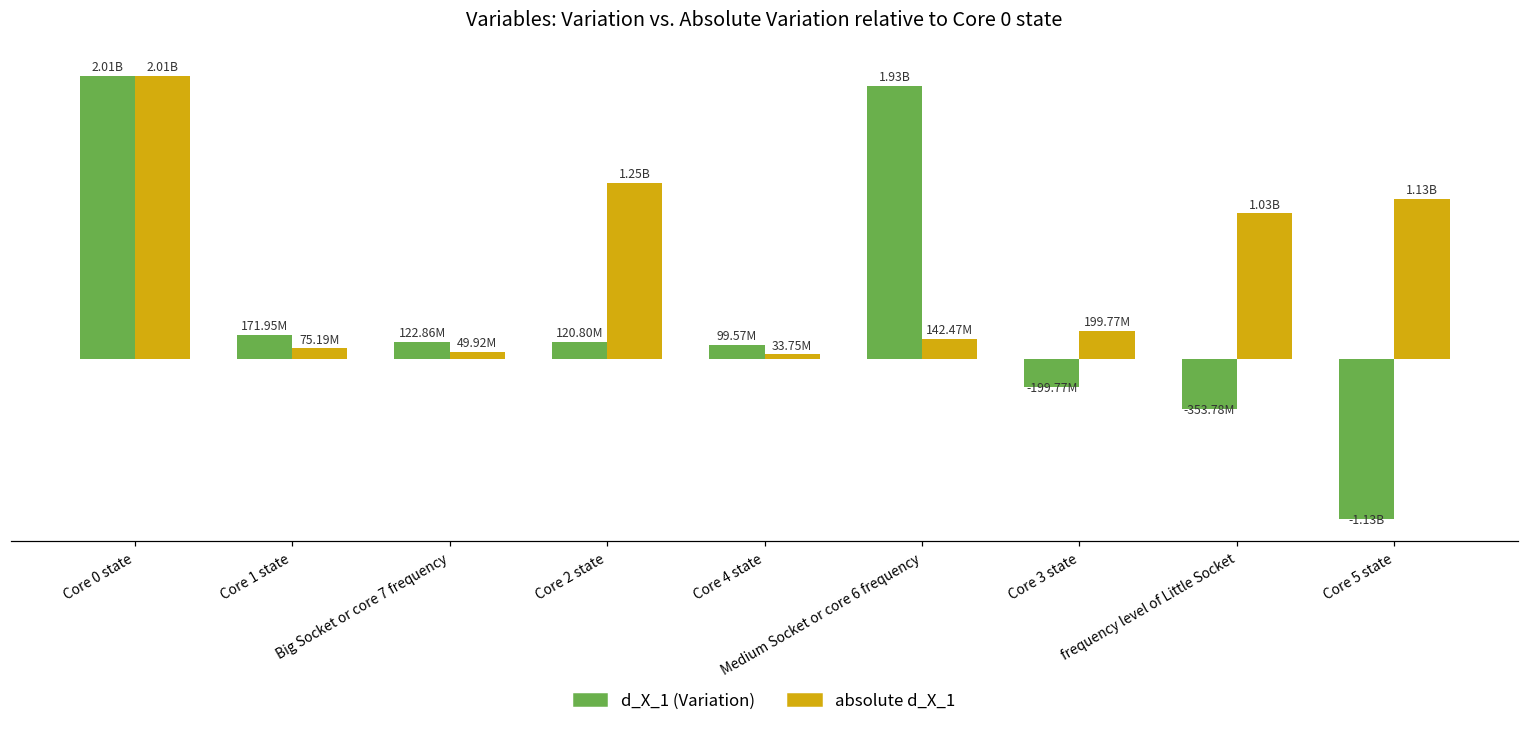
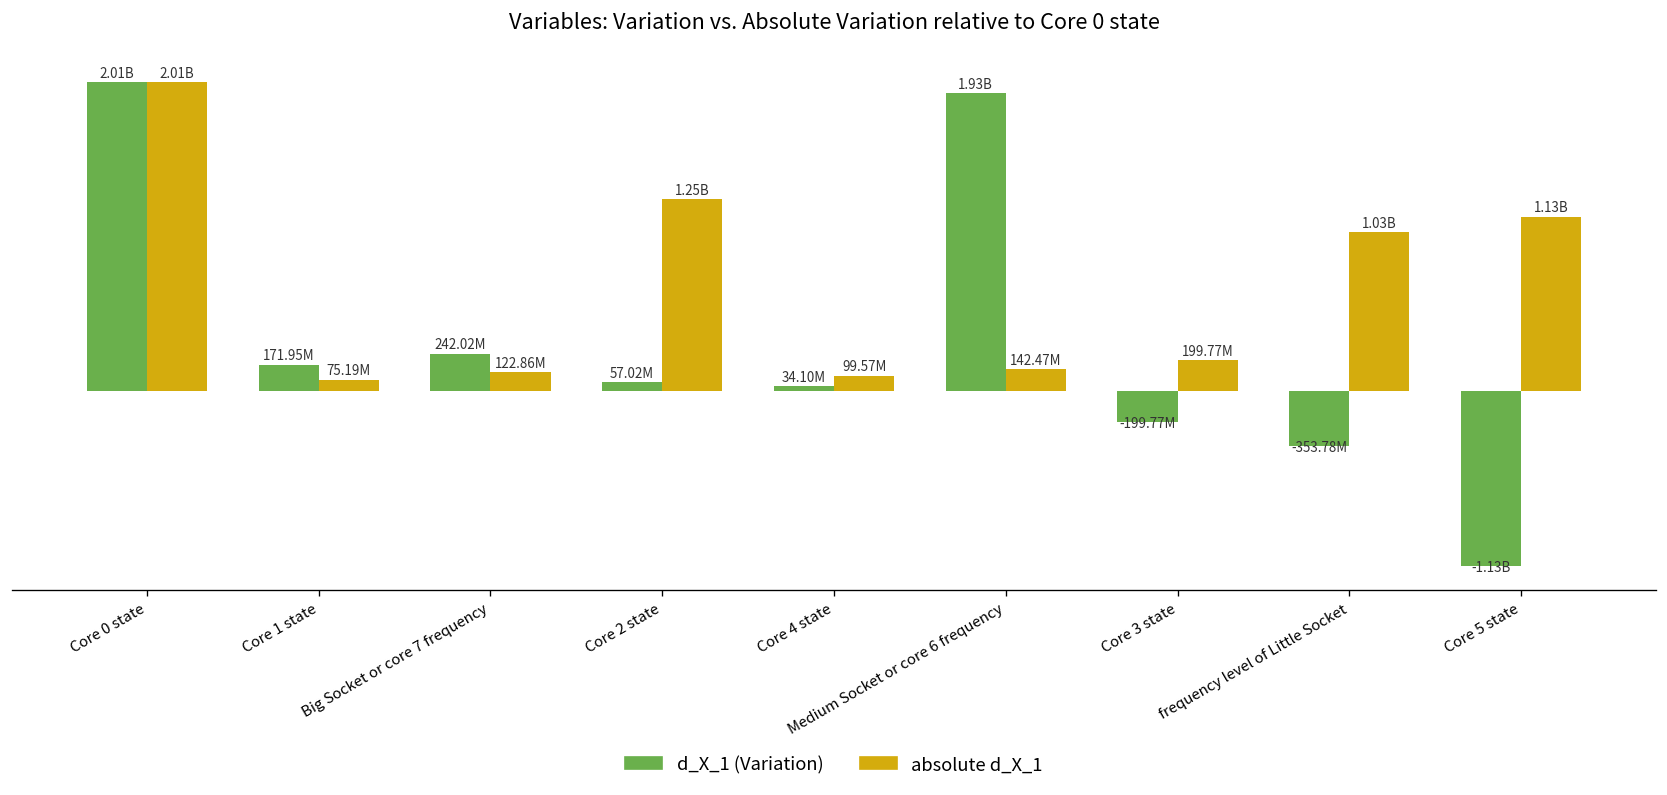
  {
    "d_X_1 (Variation)": {
      "Core 0 state": "2.01B",
      "Core 1 state": "171.95M",
-     "Big Socket or core 7 frequency": "122.86M",
-     "Core 2 state": "120.80M",
-     "Core 4 state": "99.57M",
+     "Big Socket or core 7 frequency": "242.02M",
+     "Core 2 state": "57.02M",
+     "Core 4 state": "34.10M",
      "Medium Socket or core 6 frequency": "1.93B",
      "Core 3 state": "-199.77M",
      "frequency level of Little Socket": "-353.78M",
      "Core 5 state": "-1.13B"
    },
    "absolute d_X_1": {
      "Core 0 state": "2.01B",
      "Core 1 state": "75.19M",
-     "Big Socket or core 7 frequency": "49.92M",
+     "Big Socket or core 7 frequency": "122.86M",
      "Core 2 state": "1.25B",
-     "Core 4 state": "33.75M",
+     "Core 4 state": "99.57M",
      "Medium Socket or core 6 frequency": "142.47M",
      "Core 3 state": "199.77M",
      "frequency level of Little Socket": "1.03B",
      "Core 5 state": "1.13B"
    }
  }
